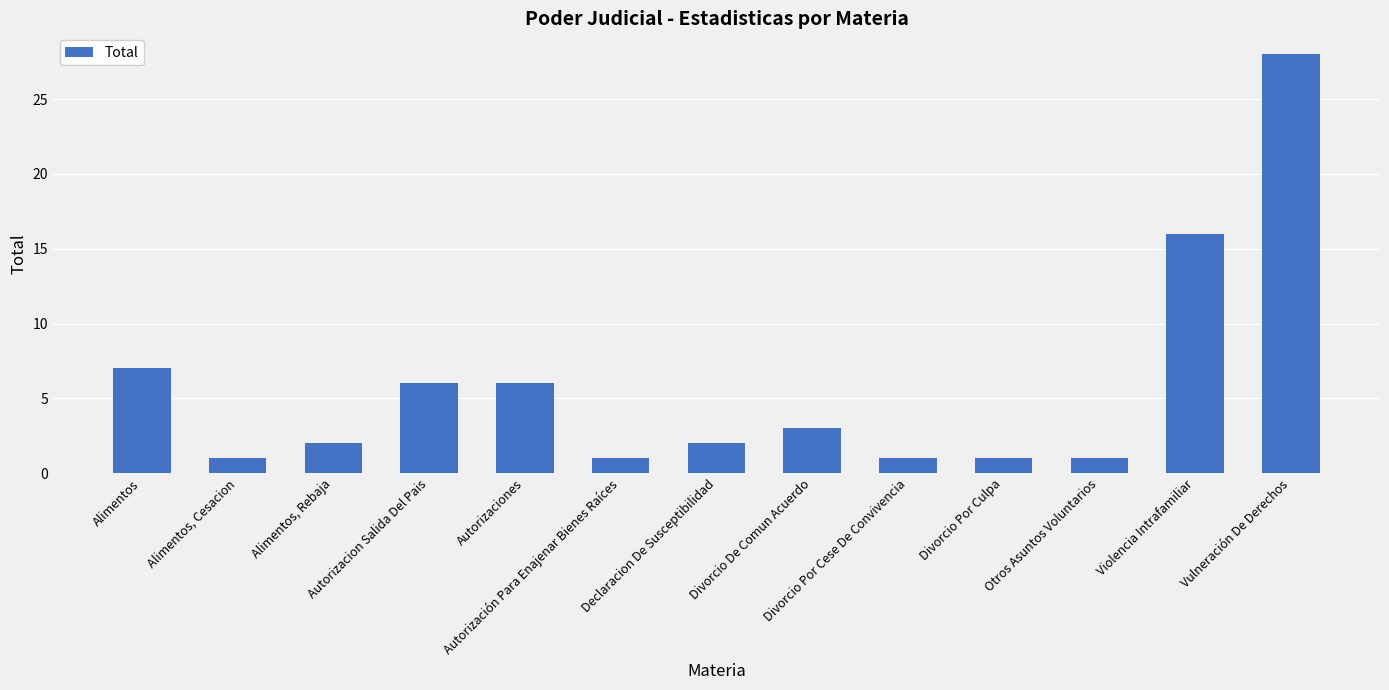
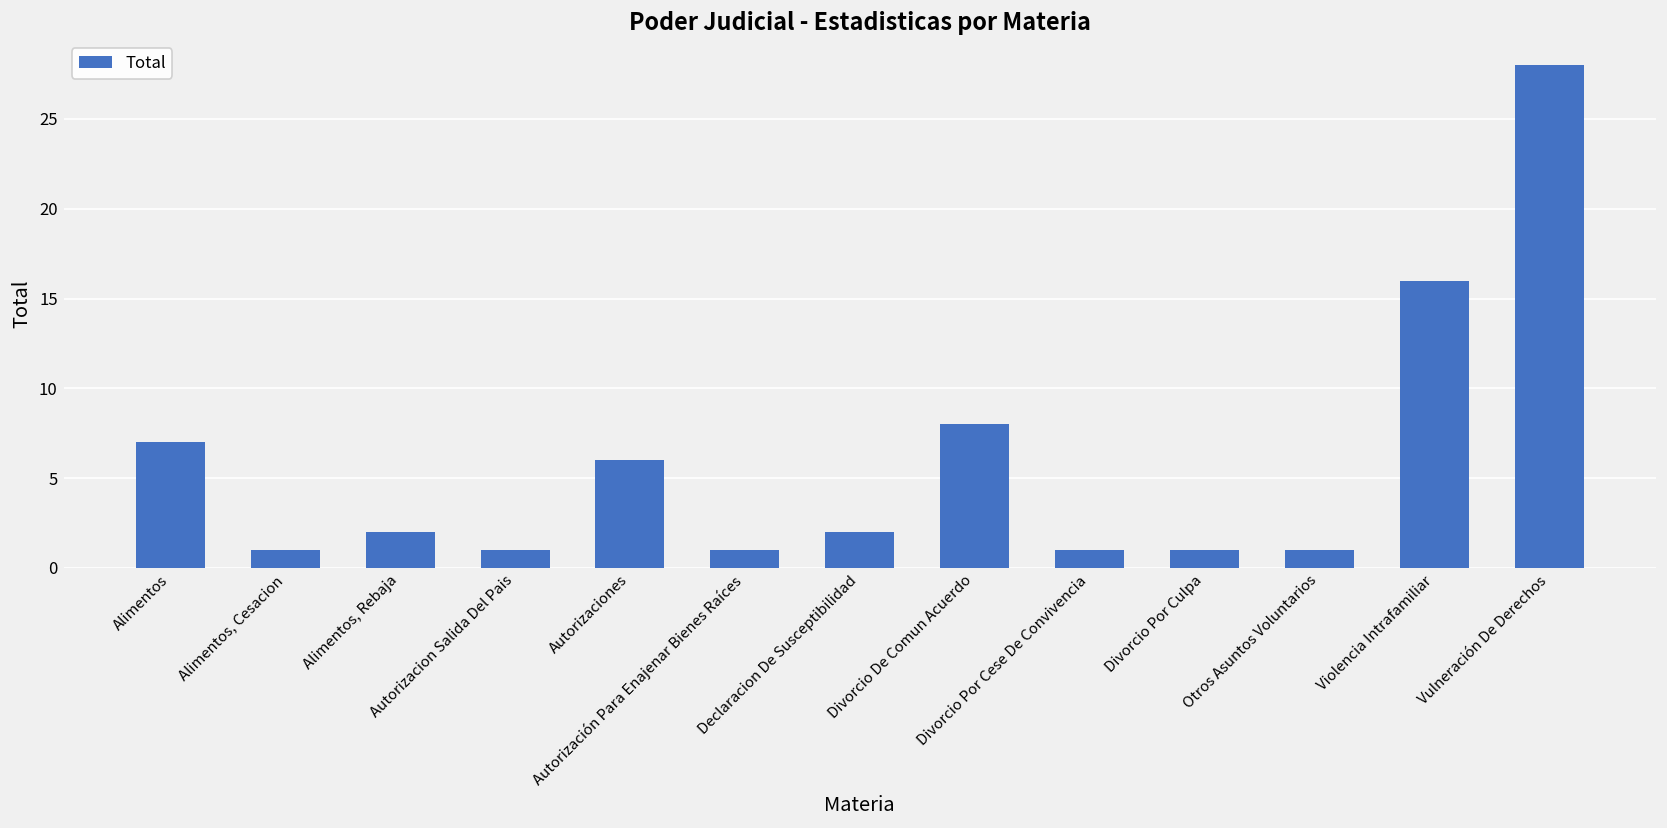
  {
    "Alimentos": 7,
    "Alimentos, Cesacion": 1,
    "Alimentos, Rebaja": 2,
-   "Autorizacion Salida Del Pais": 6,
+   "Autorizacion Salida Del Pais": 1,
    "Autorizaciones": 6,
    "Autorización Para Enajenar Bienes Raíces": 1,
    "Declaracion De Susceptibilidad": 2,
-   "Divorcio De Comun Acuerdo": 3,
+   "Divorcio De Comun Acuerdo": 8,
    "Divorcio Por Cese De Convivencia": 1,
    "Divorcio Por Culpa": 1,
    "Otros Asuntos Voluntarios": 1,
    "Violencia Intrafamiliar": 16,
    "Vulneración De Derechos": 28
  }
